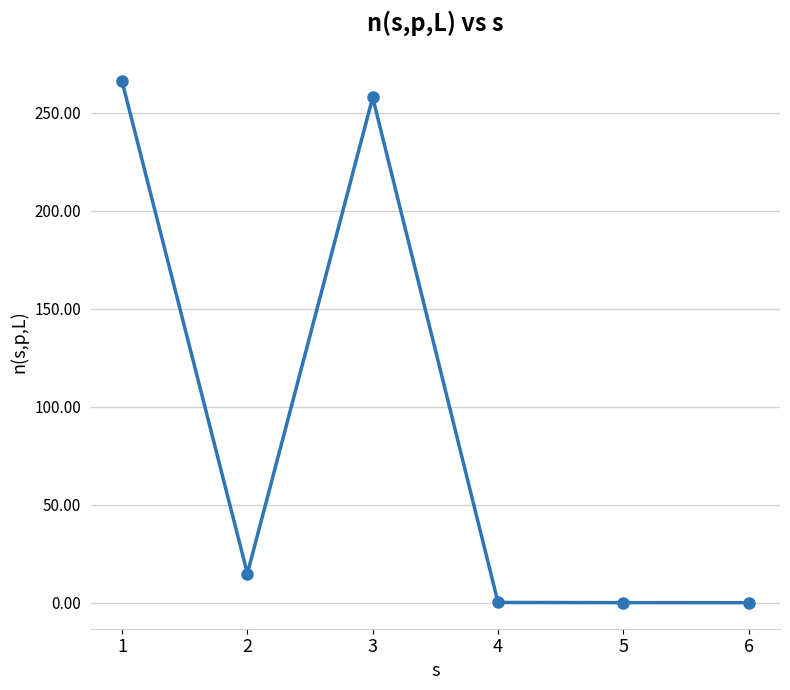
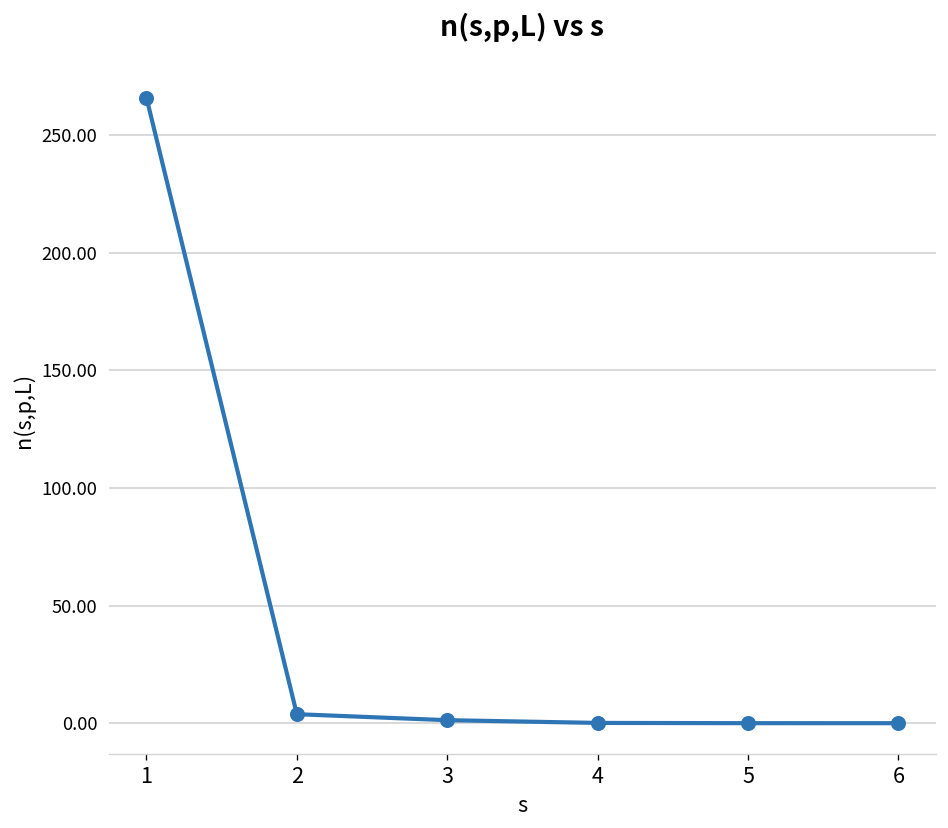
  {
    "1": 266,
-   "2": 15,
-   "3": 258,
+   "2": 4,
+   "3": 1,
    "4": 0,
    "5": 0,
    "6": 0
  }
